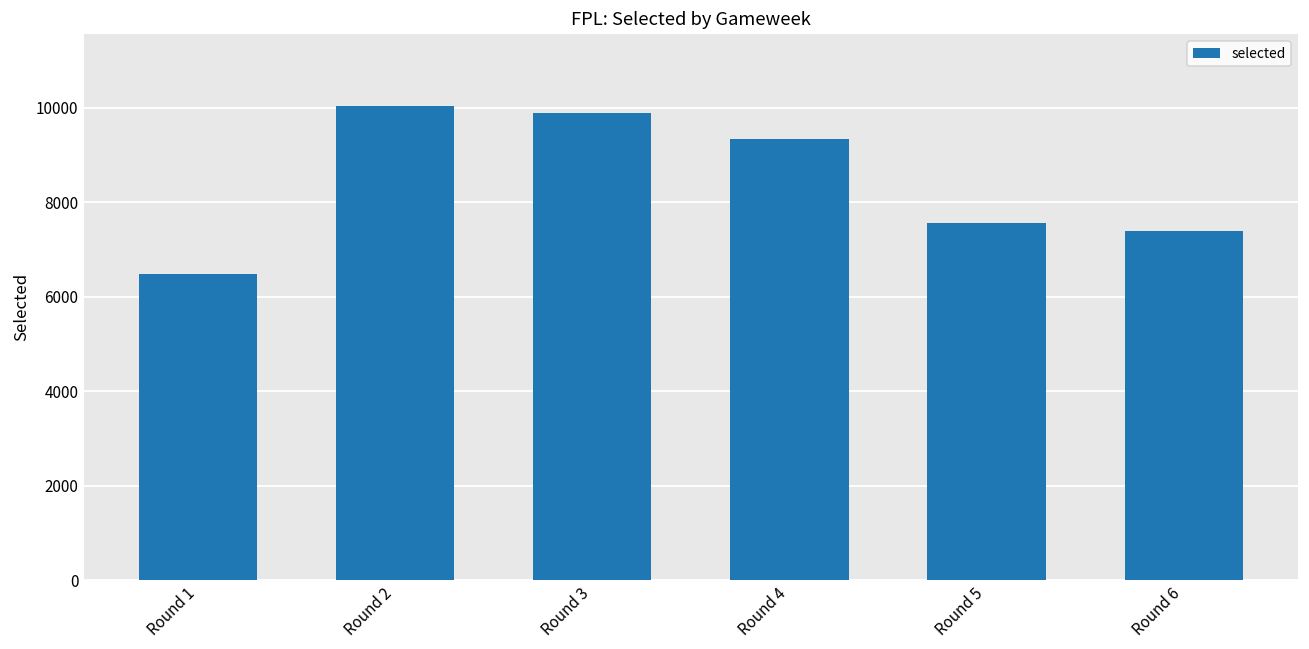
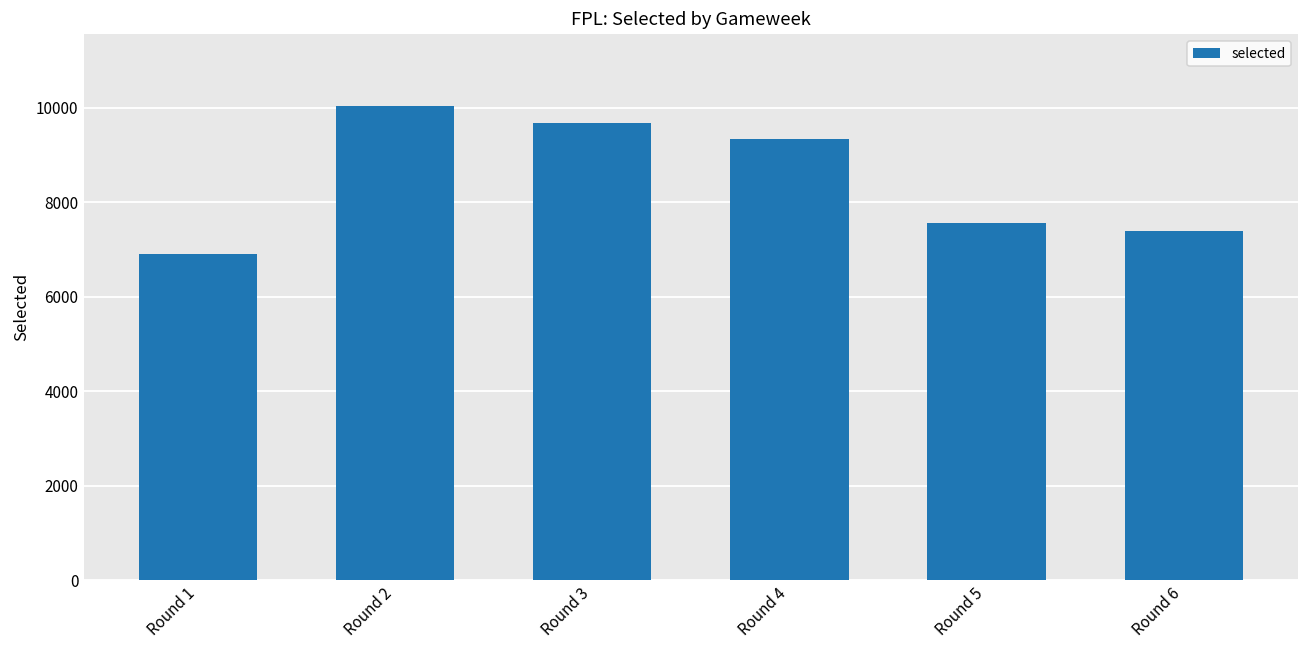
  {
-   "Round 1": 6500,
+   "Round 1": 6900,
    "Round 2": 10000,
-   "Round 3": 9900,
+   "Round 3": 9700,
    "Round 4": 9300,
    "Round 5": 7600,
    "Round 6": 7400
  }
